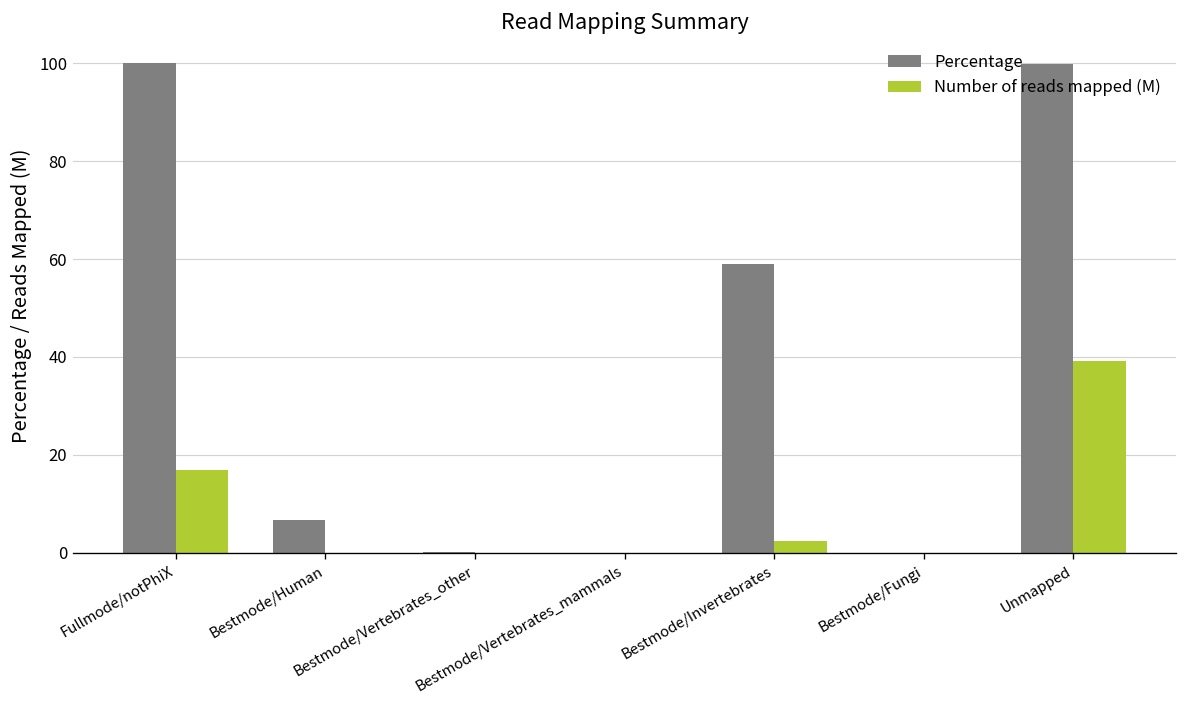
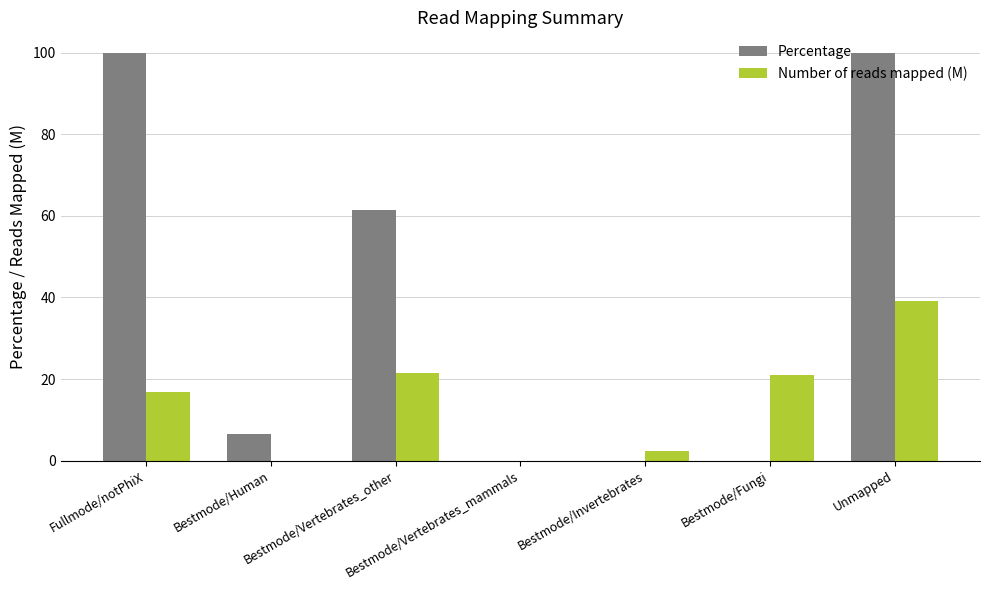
  {
    "Percentage": {
      "Fullmode/notPhiX": 100,
      "Bestmode/Human": 7,
-     "Bestmode/Vertebrates_other": 0,
+     "Bestmode/Vertebrates_other": 61,
      "Bestmode/Vertebrates_mammals": 0,
-     "Bestmode/Invertebrates": 59,
+     "Bestmode/Invertebrates": 0,
      "Unmapped": 100
    },
    "Number of reads mapped (M)": {
      "Fullmode/notPhiX": 17,
-     "Bestmode/Vertebrates_other": 0,
+     "Bestmode/Vertebrates_other": 22,
      "Bestmode/Vertebrates_mammals": 0,
      "Bestmode/Invertebrates": 2,
-     "Bestmode/Fungi": 0,
+     "Bestmode/Fungi": 21,
      "Unmapped": 39
    }
  }
